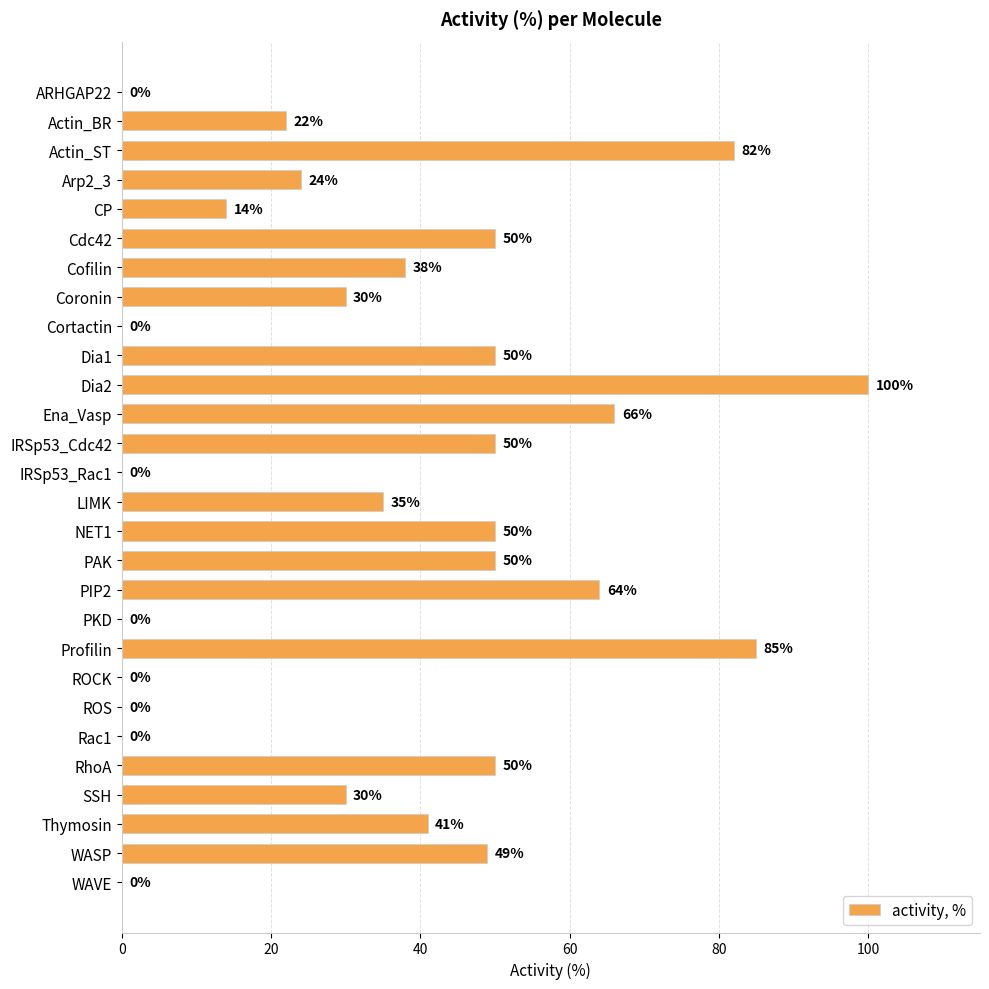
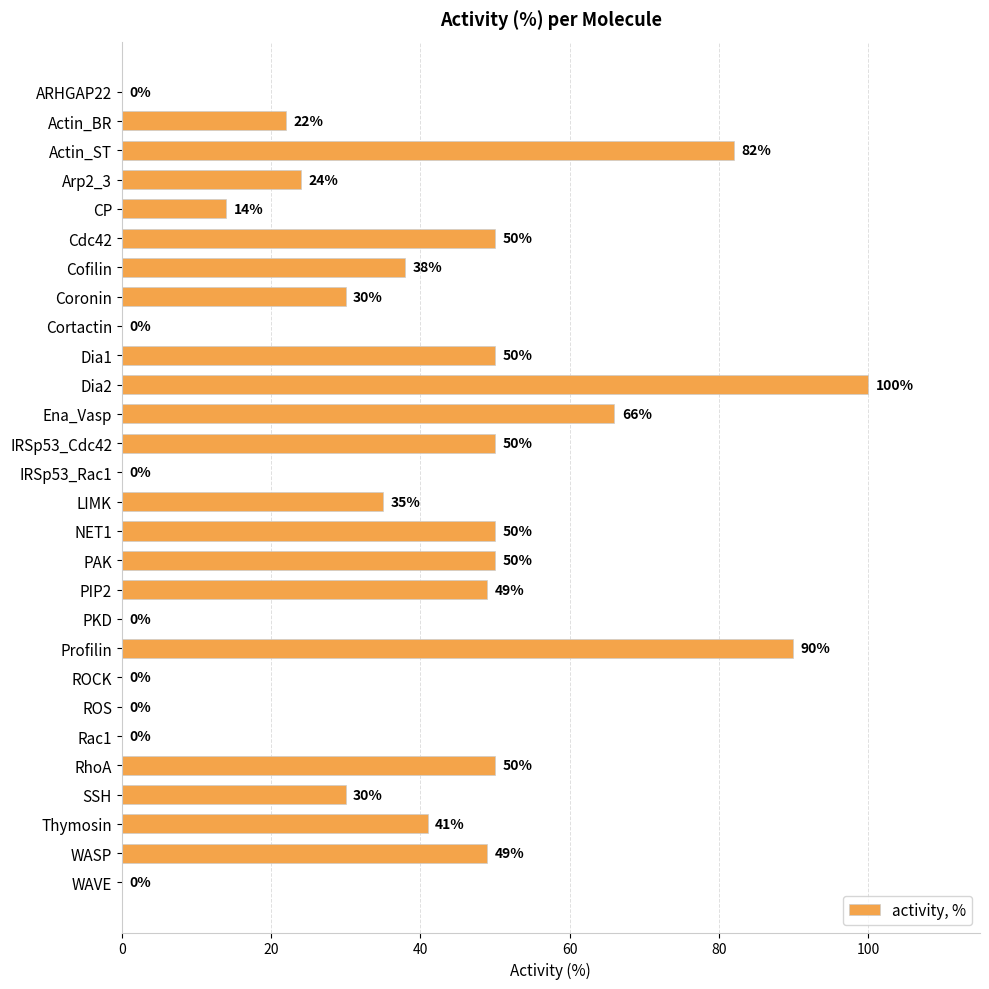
  {
    "ARHGAP22": "0%",
    "Actin_BR": "22%",
    "Actin_ST": "82%",
    "Arp2_3": "24%",
    "CP": "14%",
    "Cdc42": "50%",
    "Cofilin": "38%",
    "Coronin": "30%",
    "Cortactin": "0%",
    "Dia1": "50%",
    "Dia2": "100%",
    "Ena_Vasp": "66%",
    "IRSp53_Cdc42": "50%",
    "IRSp53_Rac1": "0%",
    "LIMK": "35%",
    "NET1": "50%",
    "PAK": "50%",
-   "PIP2": "64%",
+   "PIP2": "49%",
    "PKD": "0%",
-   "Profilin": "85%",
+   "Profilin": "90%",
    "ROCK": "0%",
    "ROS": "0%",
    "Rac1": "0%",
    "RhoA": "50%",
    "SSH": "30%",
    "Thymosin": "41%",
    "WASP": "49%",
    "WAVE": "0%"
  }
